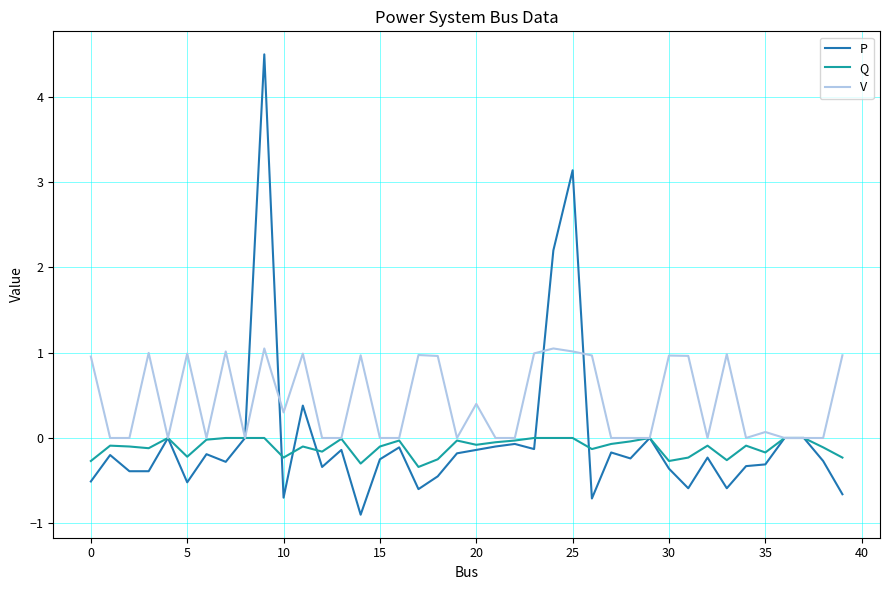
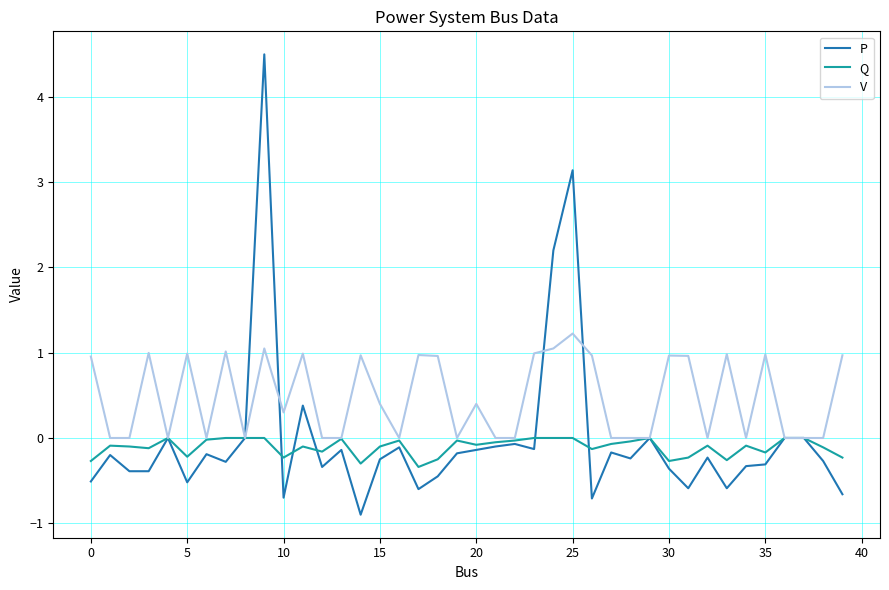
  {
    "V": {
      "0": 1.0,
      "5": 1.0,
      "10": 0.3,
-     "15": 0.0,
+     "15": 0.4,
      "20": 0.4,
-     "25": 1.0,
+     "25": 1.2,
      "30": 1.0,
-     "35": 0.1
+     "35": 1.0
    }
  }
